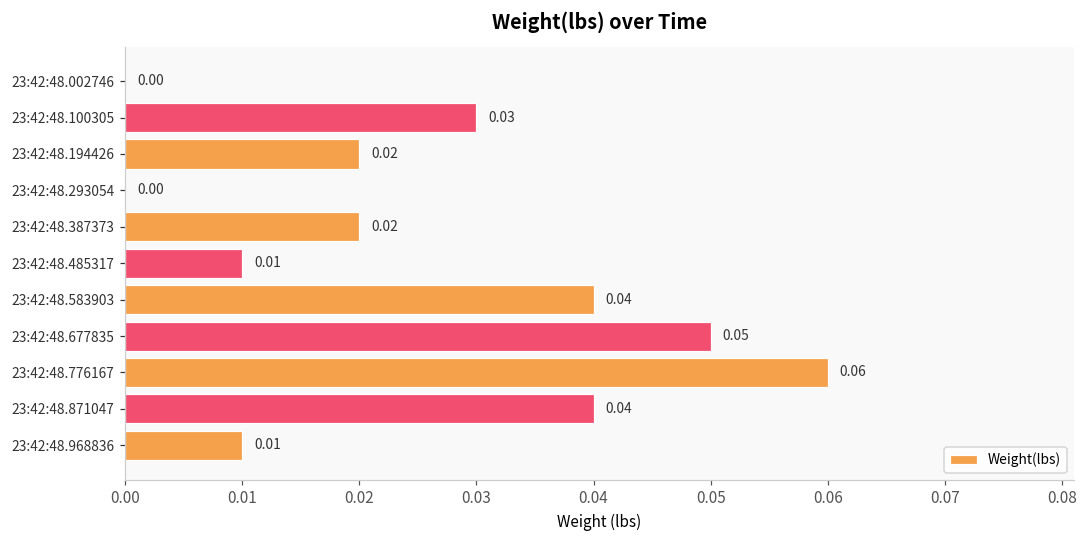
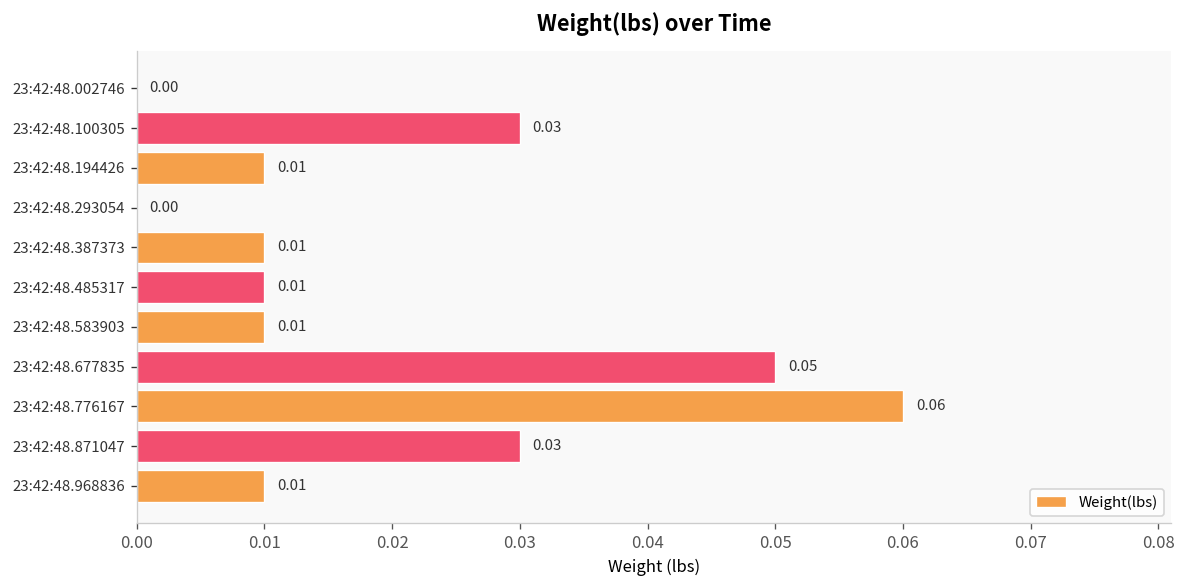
  {
    "23:42:48.002746": 0.00,
    "23:42:48.100305": 0.03,
-   "23:42:48.194426": 0.02,
+   "23:42:48.194426": 0.01,
    "23:42:48.293054": 0.00,
-   "23:42:48.387373": 0.02,
+   "23:42:48.387373": 0.01,
    "23:42:48.485317": 0.01,
-   "23:42:48.583903": 0.04,
+   "23:42:48.583903": 0.01,
    "23:42:48.677835": 0.05,
    "23:42:48.776167": 0.06,
-   "23:42:48.871047": 0.04,
+   "23:42:48.871047": 0.03,
    "23:42:48.968836": 0.01
  }
